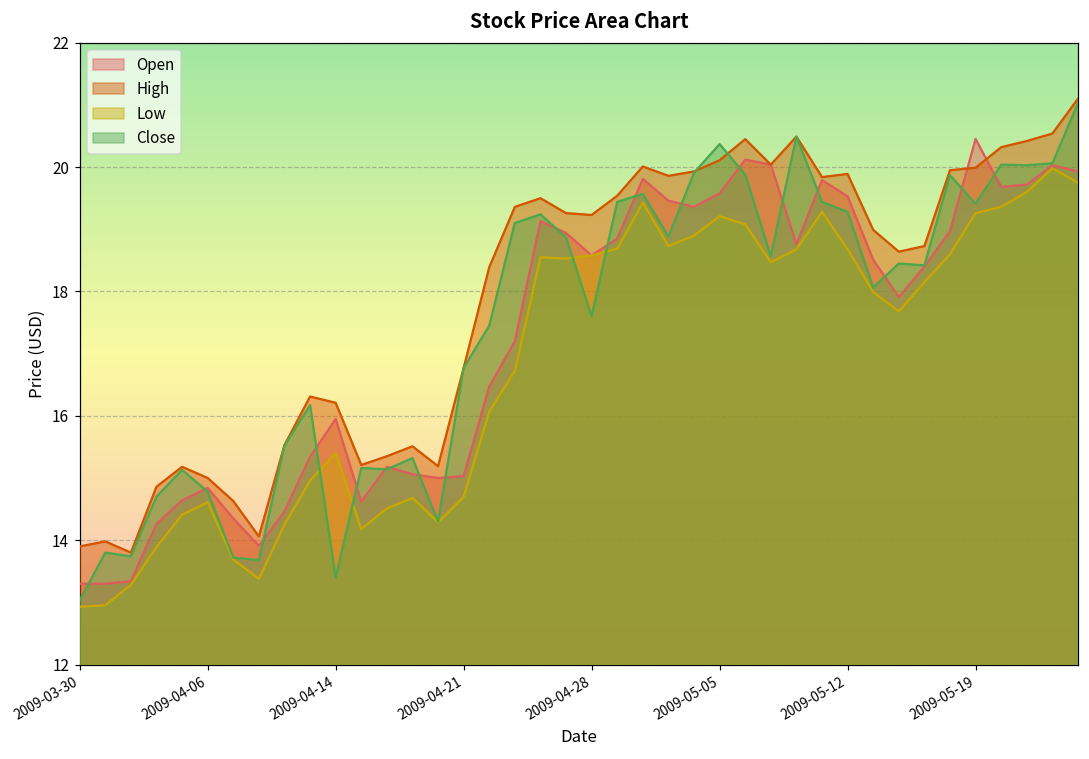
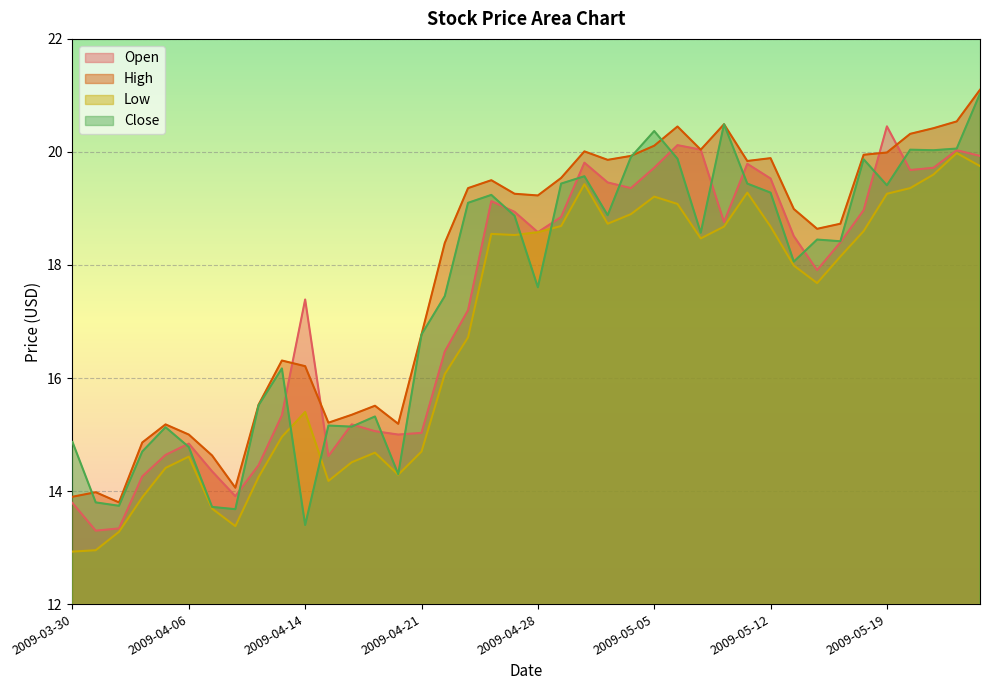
  {
    "Open": {
-     "2009-03-30": 13.3,
+     "2009-03-30": 13.8,
      "2009-04-06": 14.8,
-     "2009-04-14": 16.0,
+     "2009-04-14": 17.4,
      "2009-04-21": 15.0,
-     "2009-05-05": 19.6,
+     "2009-05-05": 19.7,
      "2009-05-12": 19.5,
      "2009-05-19": 20.5
    },
    "Close": {
-     "2009-03-30": 13.0,
+     "2009-03-30": 14.9,
      "2009-04-06": 14.8,
      "2009-04-14": 13.4,
      "2009-04-28": 17.6,
      "2009-05-05": 20.4,
      "2009-05-12": 19.3,
      "2009-05-19": 19.4
    }
  }
